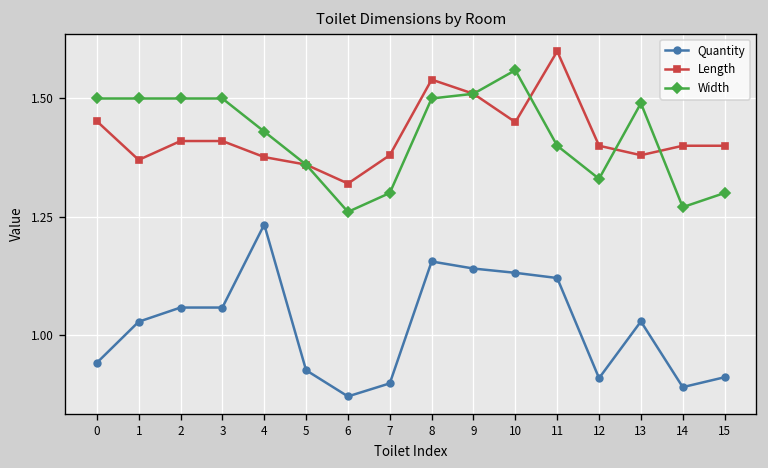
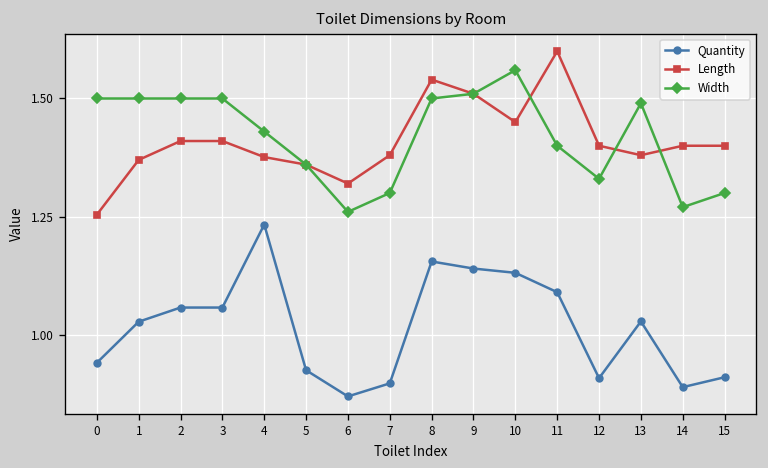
  {
    "Quantity": {
      "0": 0.94,
      "1": 1.03,
      "2": 1.06,
      "3": 1.06,
      "4": 1.23,
      "5": 0.92,
      "6": 0.87,
      "7": 0.90,
      "8": 1.16,
      "9": 1.14,
      "10": 1.13,
-     "11": 1.12,
+     "11": 1.09,
      "12": 0.91,
      "13": 1.03,
      "14": 0.89,
      "15": 0.91
    },
    "Length": {
-     "0": 1.45,
+     "0": 1.25,
      "1": 1.37,
      "2": 1.41,
      "3": 1.41,
      "4": 1.38,
      "6": 1.32,
      "7": 1.38,
      "8": 1.54,
      "10": 1.45,
      "11": 1.60,
      "12": 1.40,
      "13": 1.38,
      "14": 1.40,
      "15": 1.40
    },
    "Width": {
      "0": 1.50,
      "1": 1.50,
      "2": 1.50,
      "3": 1.50,
      "4": 1.43,
      "6": 1.26,
      "7": 1.30,
      "8": 1.50,
      "10": 1.56,
      "11": 1.40,
      "12": 1.33,
      "13": 1.49,
      "14": 1.27,
      "15": 1.30
    }
  }
